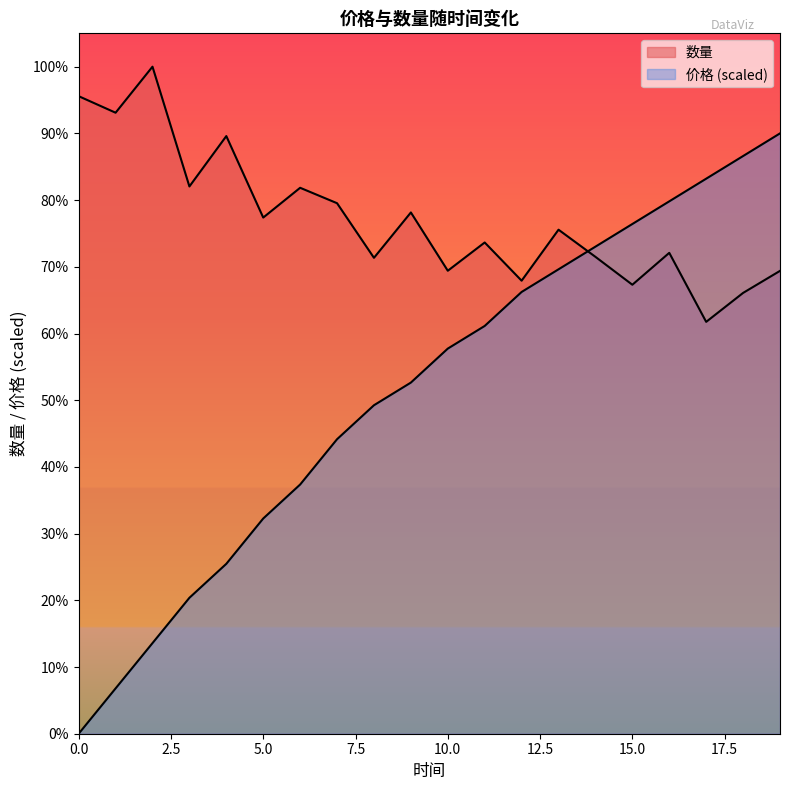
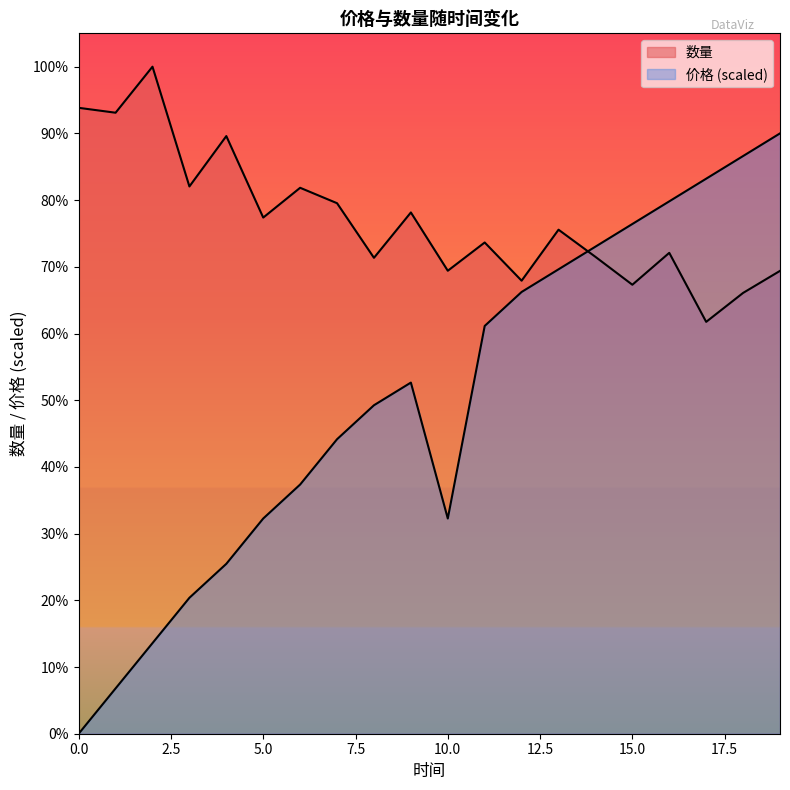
  {
    "数量": {
-     "0.0": "96%",
+     "0.0": "94%",
      "5.0": "77%",
      "10.0": "69%",
      "15.0": "67%"
    },
    "价格 (scaled)": {
      "0.0": "0%",
      "5.0": "32%",
-     "10.0": "58%",
+     "10.0": "32%",
      "15.0": "76%"
    }
  }
